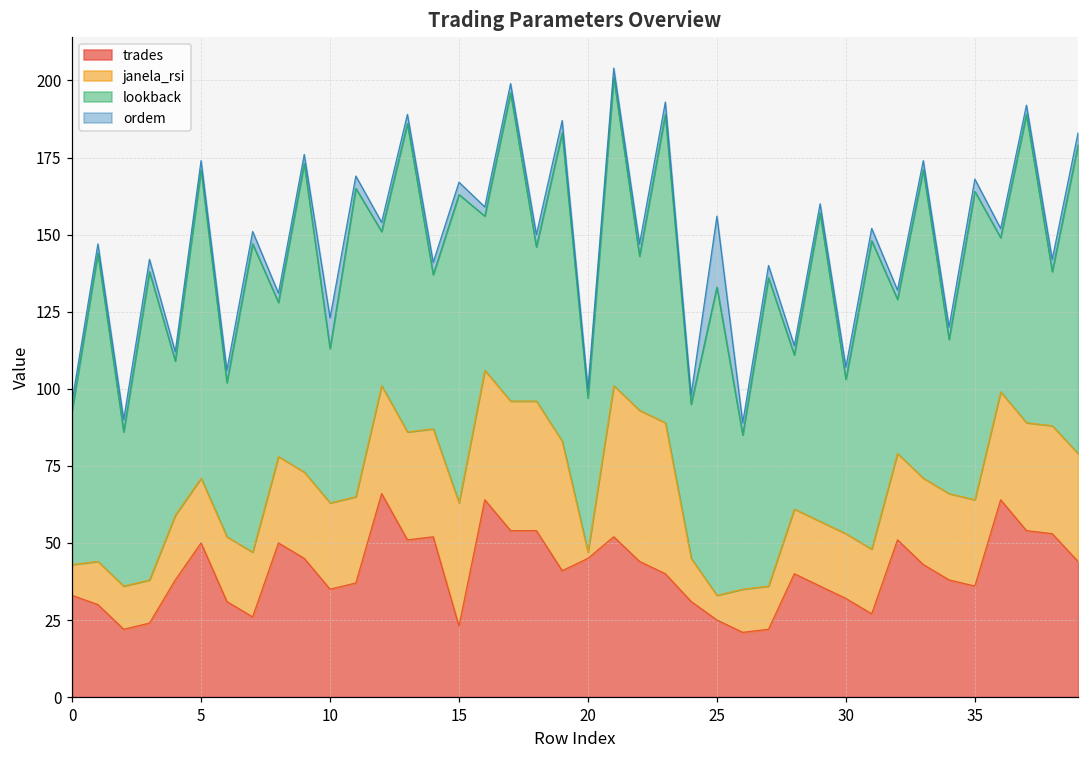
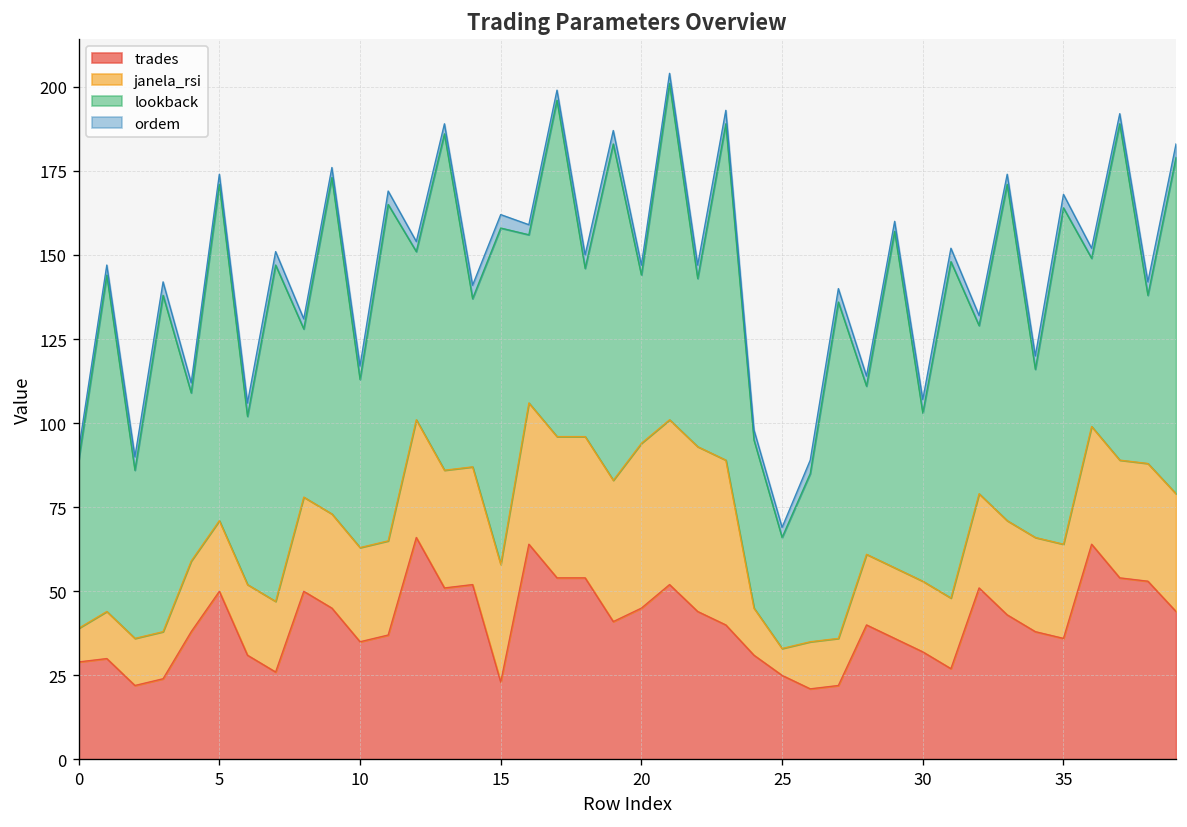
  {
    "trades": {
-     "0": 33,
+     "0": 29,
      "5": 50,
      "10": 35,
      "15": 23,
      "20": 45,
      "25": 25,
      "30": 32,
      "35": 36
    },
    "janela_rsi": {
      "0": 10,
      "5": 21,
      "10": 28,
-     "15": 40,
-     "20": 2,
+     "15": 35,
+     "20": 49,
      "25": 8,
      "30": 21,
      "35": 28
    },
    "lookback": {
      "0": 50,
      "5": 100,
      "10": 50,
      "15": 100,
      "20": 50,
-     "25": 100,
+     "25": 33,
      "30": 50,
      "35": 100
    },
    "ordem": {
      "0": 3,
      "5": 3,
-     "10": 10,
+     "10": 4,
      "15": 4,
      "20": 3,
-     "25": 23,
+     "25": 3,
      "30": 4,
      "35": 4
    }
  }
